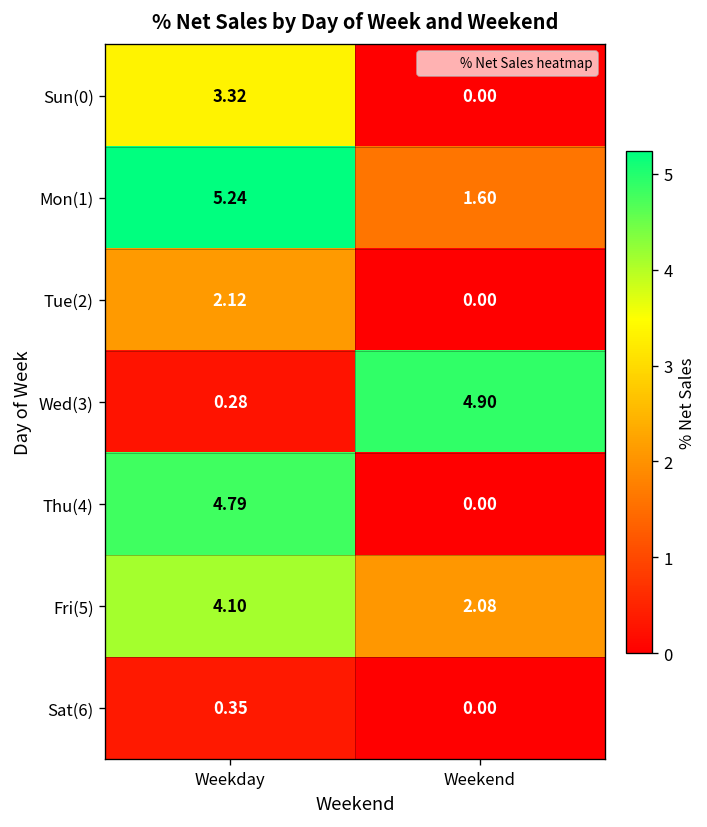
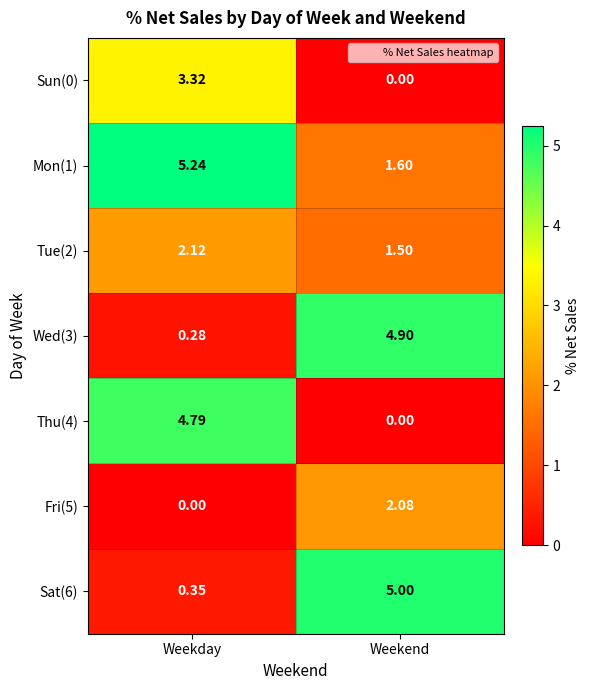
  {
    "Sun(0)": {
      "Weekday": 3.32,
      "Weekend": 0.00
    },
    "Mon(1)": {
      "Weekday": 5.24,
      "Weekend": 1.60
    },
    "Tue(2)": {
      "Weekday": 2.12,
-     "Weekend": 0.00
+     "Weekend": 1.50
    },
    "Wed(3)": {
      "Weekday": 0.28,
      "Weekend": 4.90
    },
    "Thu(4)": {
      "Weekday": 4.79,
      "Weekend": 0.00
    },
    "Fri(5)": {
-     "Weekday": 4.10,
+     "Weekday": 0.00,
      "Weekend": 2.08
    },
    "Sat(6)": {
      "Weekday": 0.35,
-     "Weekend": 0.00
+     "Weekend": 5.00
    }
  }
